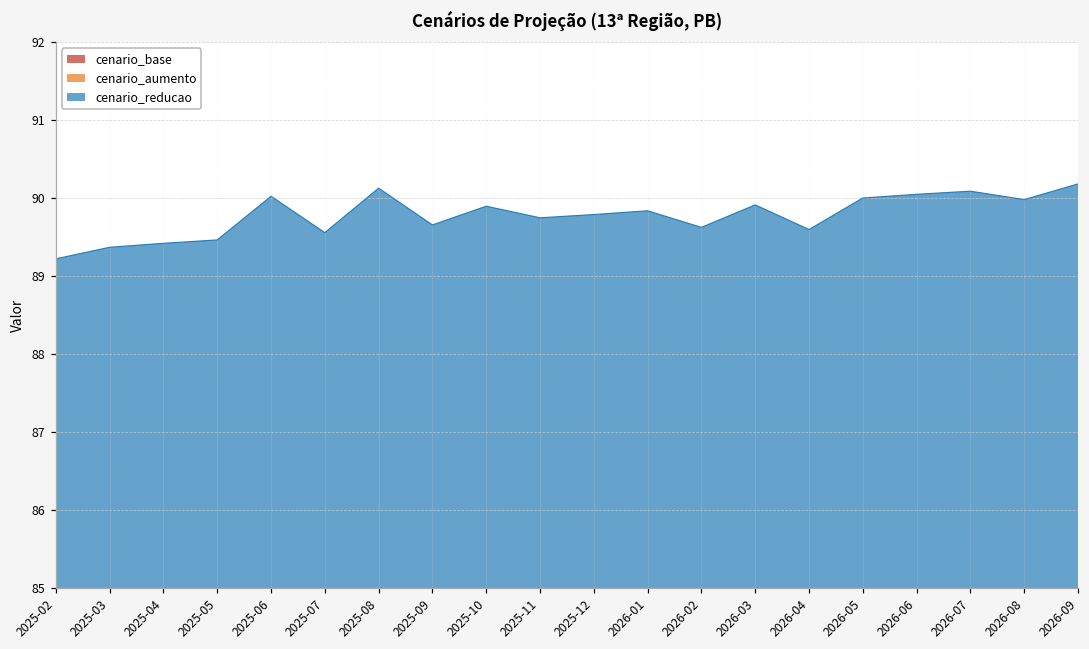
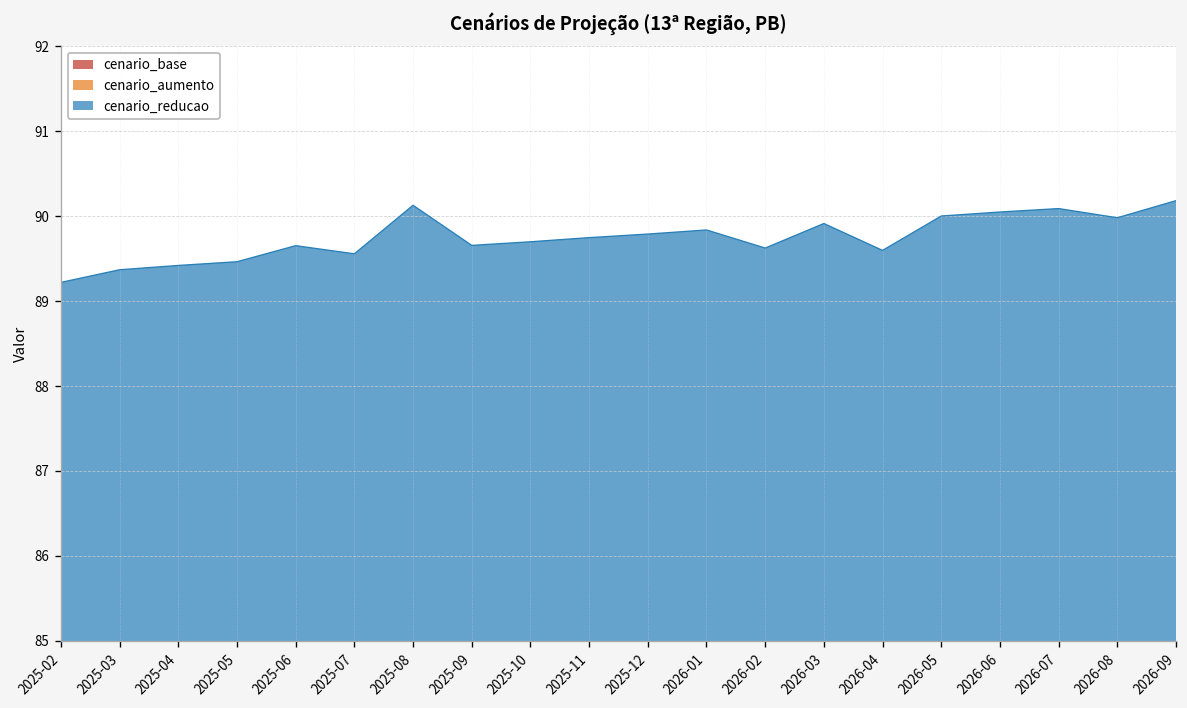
  {
    "cenario_reducao": {
      "2025-02": 29.6,
      "2025-03": 29.7,
      "2025-04": 29.6,
      "2025-05": 29.6,
-     "2025-06": 29.9,
+     "2025-06": 29.6,
      "2025-07": 29.5,
      "2025-08": 29.5,
      "2025-09": 29.4,
-     "2025-10": 29.6,
+     "2025-10": 29.4,
      "2025-11": 29.4,
      "2025-12": 29.3,
      "2026-01": 29.3,
      "2026-02": 29.0,
      "2026-03": 29.2,
      "2026-04": 28.8,
      "2026-05": 29.1,
      "2026-06": 29.1,
      "2026-07": 29.0,
      "2026-08": 28.8,
      "2026-09": 28.9
    }
  }
